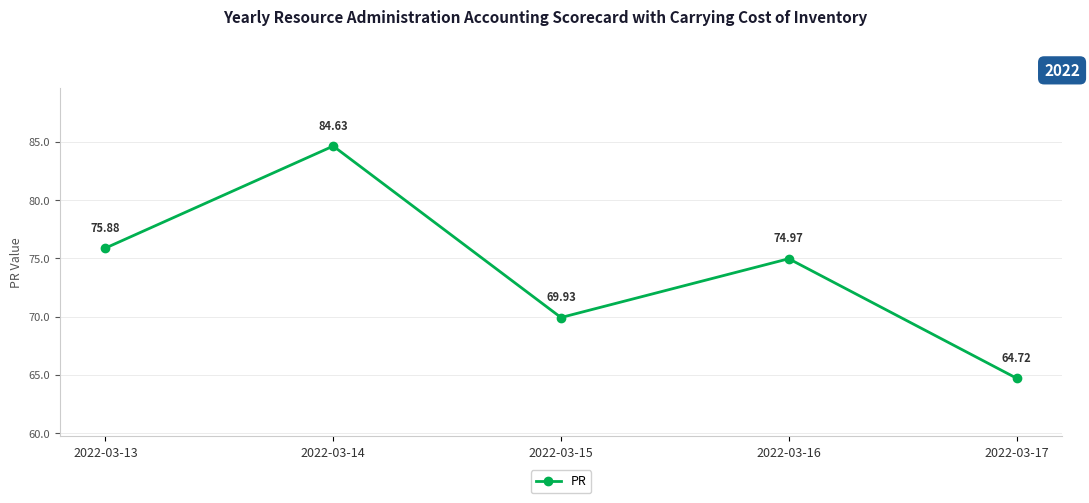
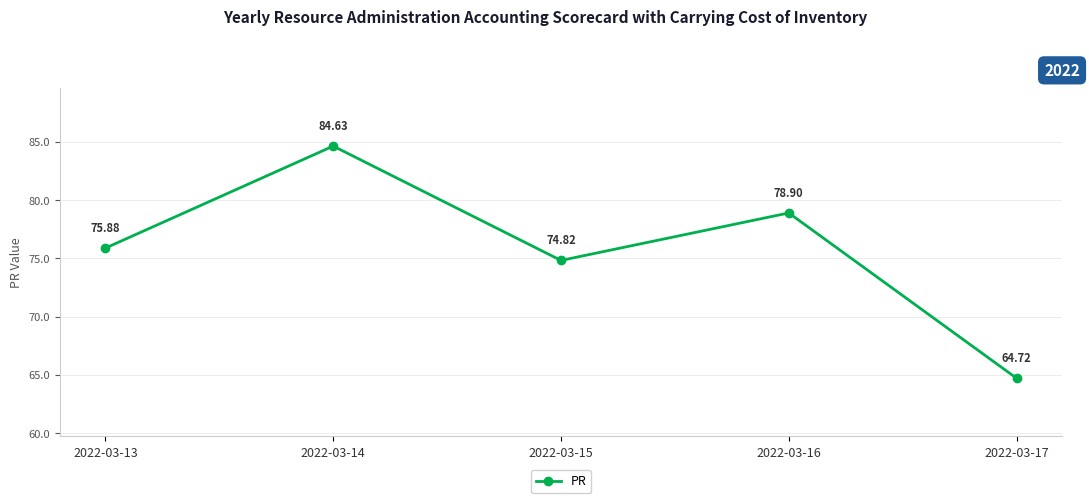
  {
    "2022-03-13": 75.88,
    "2022-03-14": 84.63,
-   "2022-03-15": 69.93,
-   "2022-03-16": 74.97,
+   "2022-03-15": 74.82,
+   "2022-03-16": 78.90,
    "2022-03-17": 64.72
  }
